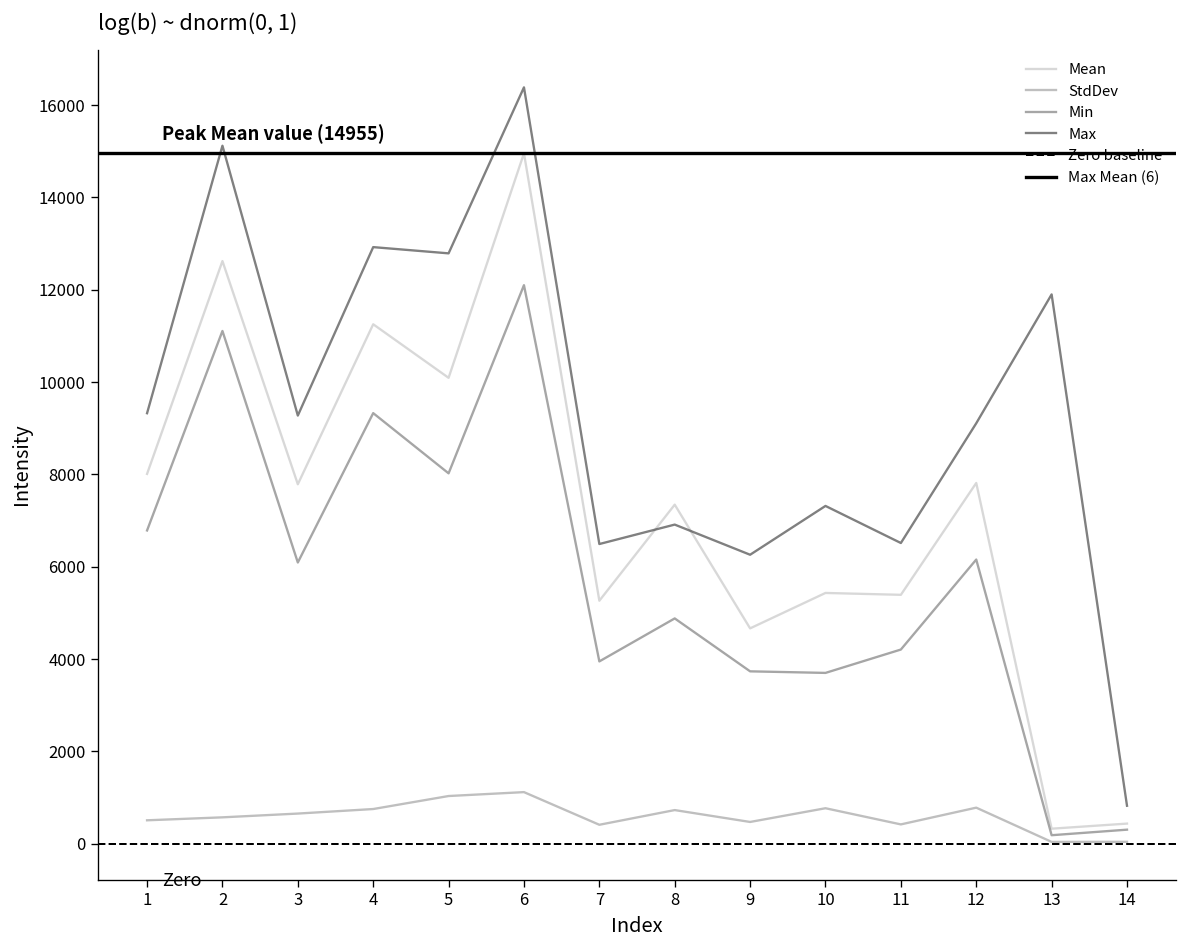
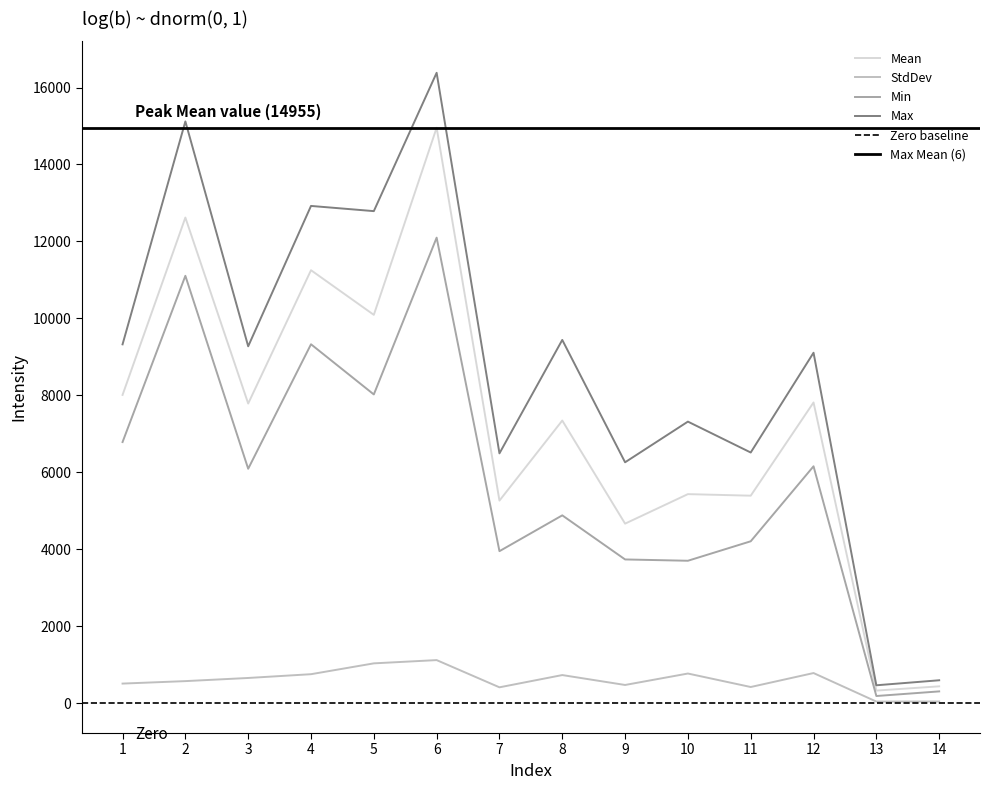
  {
    "Max": {
      "1": 9300,
      "3": 9300,
      "4": 12900,
      "5": 12800,
      "6": 16400,
      "7": 6500,
-     "8": 6900,
+     "8": 9400,
      "9": 6300,
      "10": 7300,
      "11": 6500,
      "12": 9100,
-     "13": 11900,
-     "14": 800
+     "13": 500,
+     "14": 600
    }
  }
